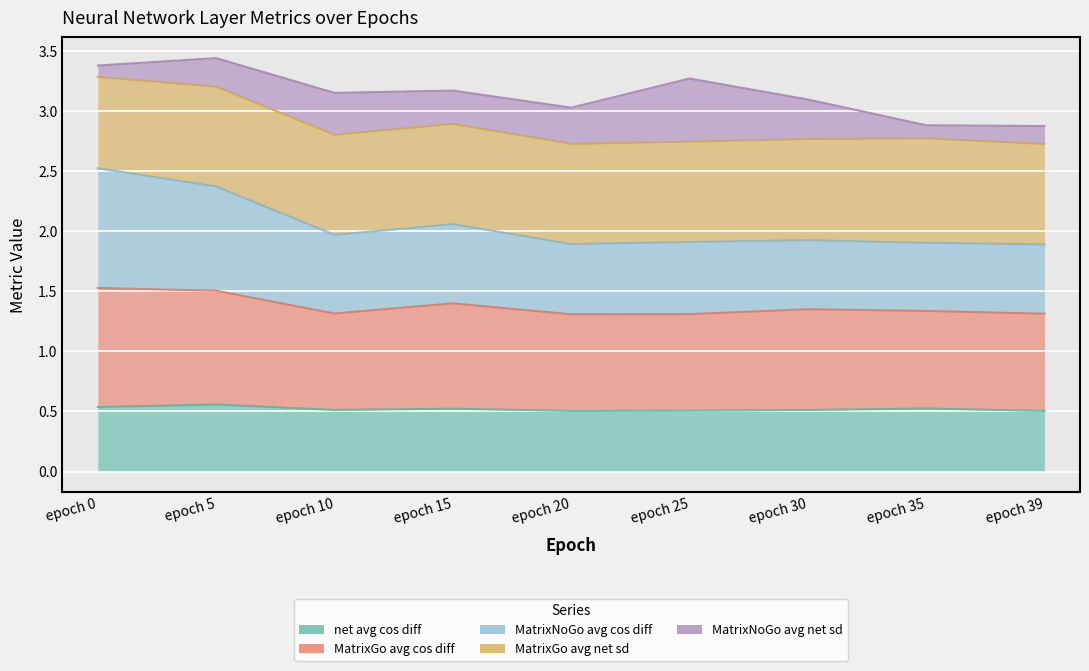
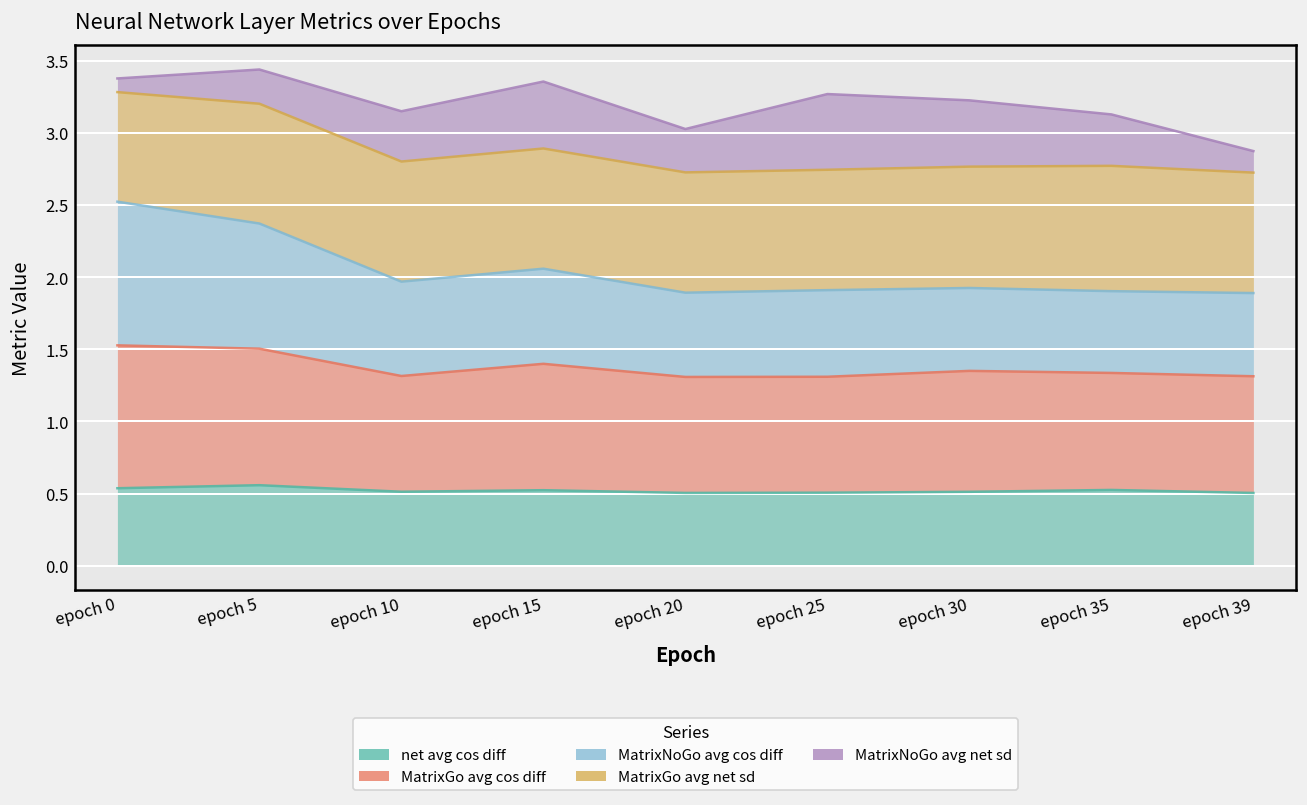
  {
    "MatrixNoGo avg net sd": {
      "epoch 0": 0.09,
      "epoch 5": 0.24,
      "epoch 10": 0.35,
-     "epoch 15": 0.28,
+     "epoch 15": 0.46,
      "epoch 20": 0.30,
      "epoch 25": 0.53,
-     "epoch 30": 0.33,
-     "epoch 35": 0.11,
+     "epoch 30": 0.46,
+     "epoch 35": 0.36,
      "epoch 39": 0.15
    }
  }
